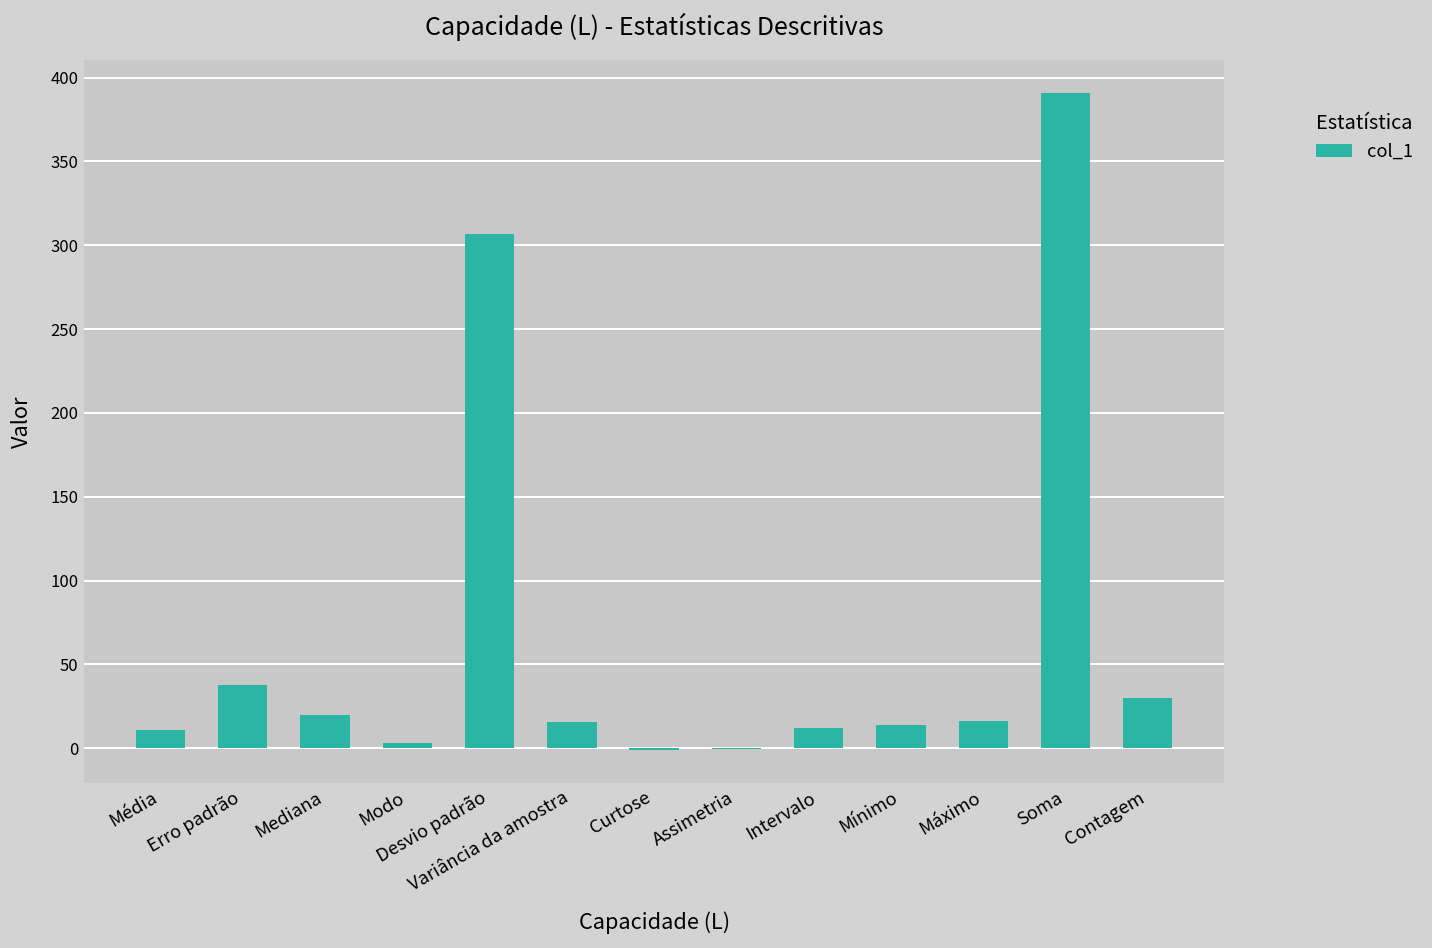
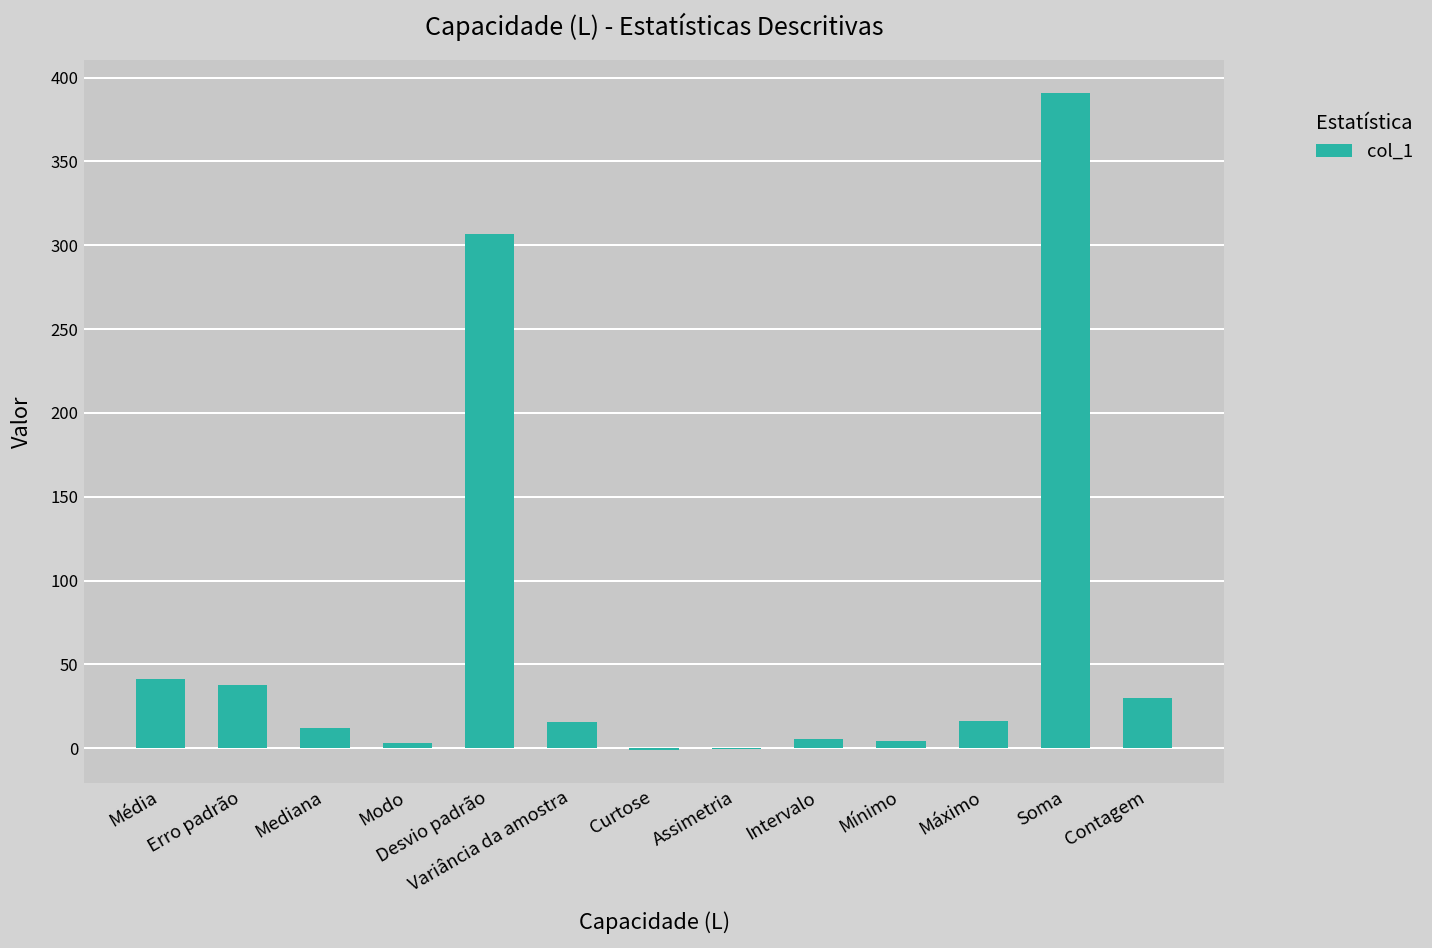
  {
-   "Média": 11,
+   "Média": 41,
    "Erro padrão": 38,
-   "Mediana": 20,
+   "Mediana": 12,
    "Modo": 3,
    "Desvio padrão": 307,
    "Variância da amostra": 16,
-   "Intervalo": 12,
-   "Mínimo": 14,
+   "Intervalo": 6,
+   "Mínimo": 4,
    "Máximo": 16,
    "Soma": 391,
    "Contagem": 30
  }
